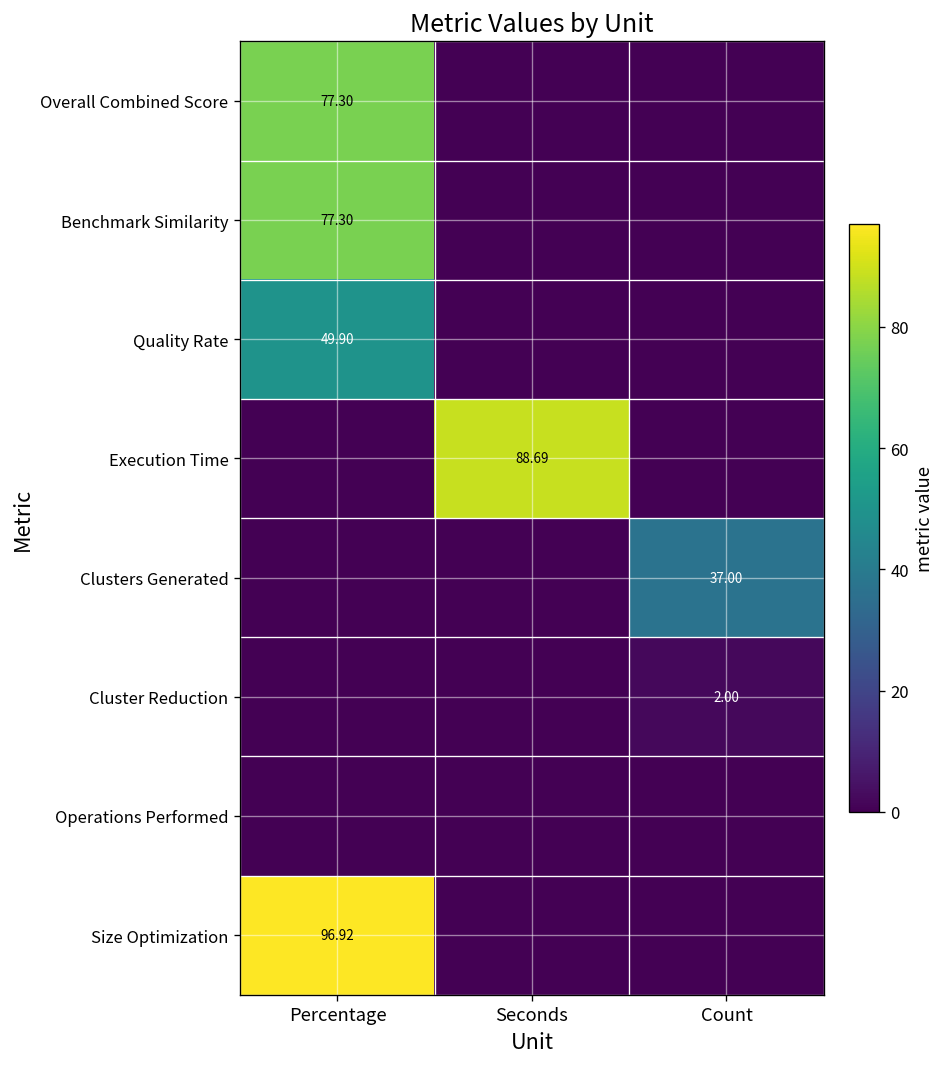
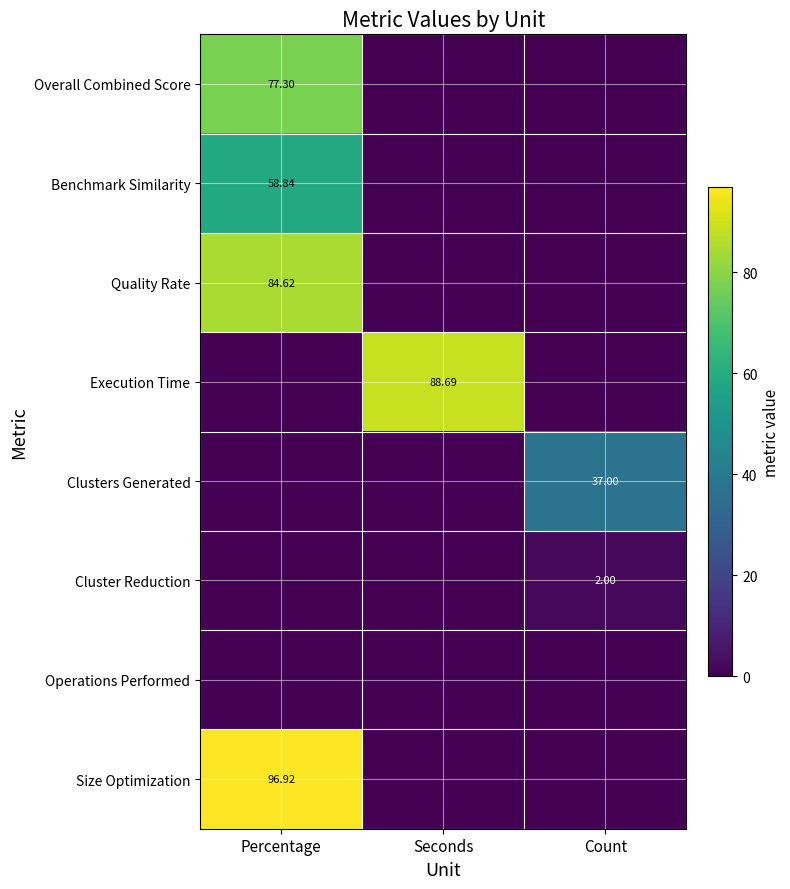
  {
    "Overall Combined Score": {
      "Percentage": 77.30
    },
    "Benchmark Similarity": {
-     "Percentage": 77.30
+     "Percentage": 58.84
    },
    "Quality Rate": {
-     "Percentage": 49.90
+     "Percentage": 84.62
    },
    "Execution Time": {
      "Seconds": 88.69
    },
    "Clusters Generated": {
      "Count": 37.00
    },
    "Cluster Reduction": {
      "Count": 2.00
    },
    "Size Optimization": {
      "Percentage": 96.92
    }
  }
